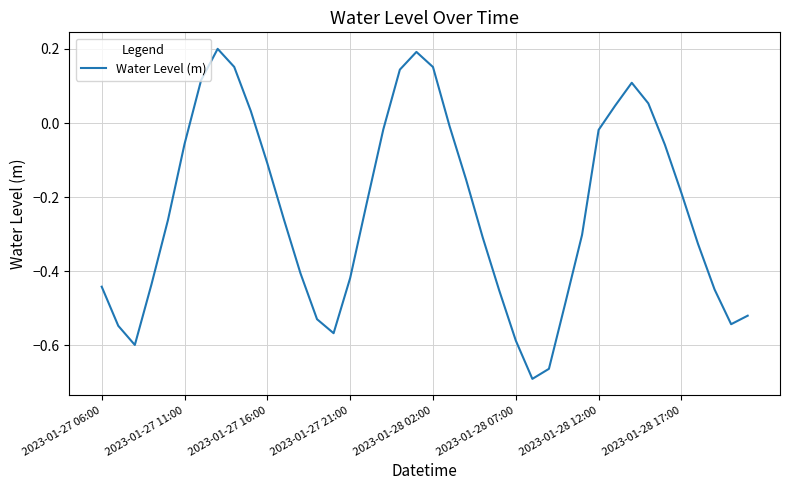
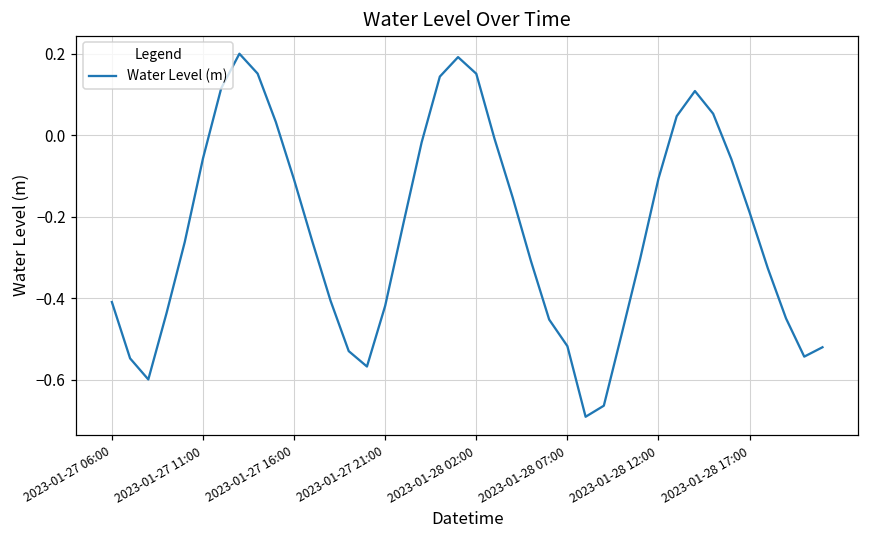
  {
-   "2023-01-27 06:00": -0.44,
+   "2023-01-27 06:00": -0.41,
    "2023-01-27 11:00": -0.06,
    "2023-01-27 16:00": -0.11,
    "2023-01-27 21:00": -0.42,
    "2023-01-28 02:00": 0.15,
-   "2023-01-28 07:00": -0.59,
-   "2023-01-28 12:00": -0.02,
+   "2023-01-28 07:00": -0.52,
+   "2023-01-28 12:00": -0.11,
    "2023-01-28 17:00": -0.19
  }
